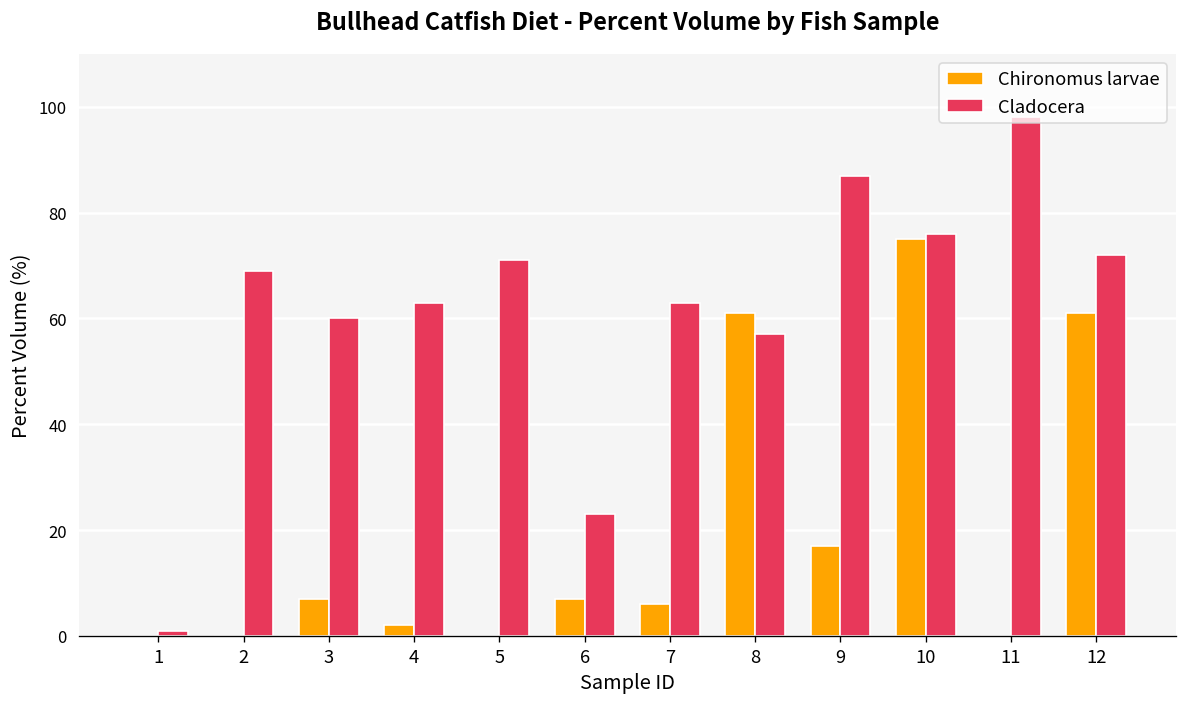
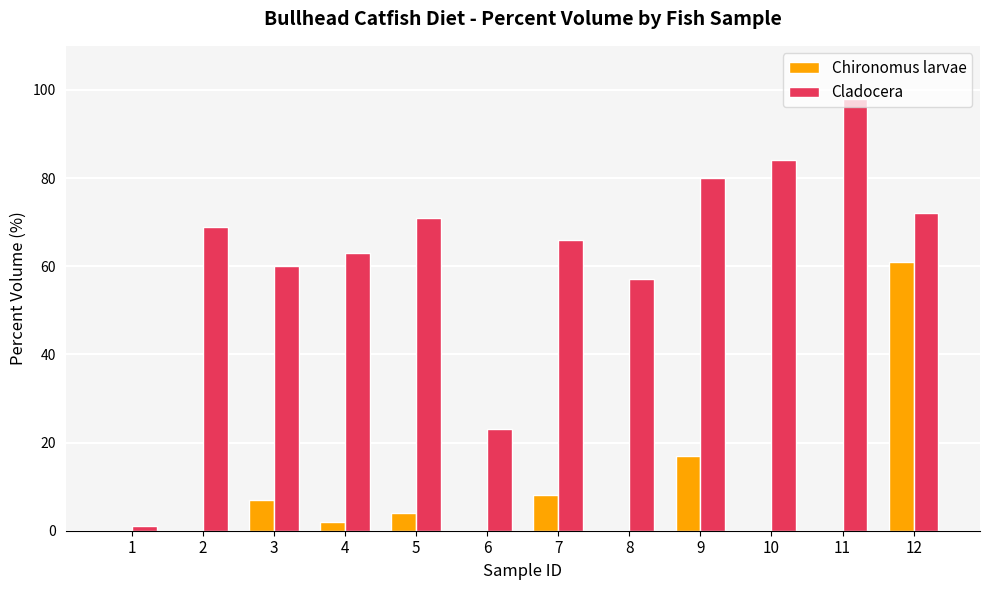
  {
    "Chironomus larvae": {
      "1": 0,
      "2": 0,
      "3": 7,
      "4": 2,
-     "5": 0,
-     "6": 7,
-     "7": 6,
-     "8": 61,
+     "5": 4,
+     "6": 0,
+     "7": 8,
+     "8": 0,
      "9": 17,
-     "10": 75,
+     "10": 0,
      "11": 0,
      "12": 61
    },
    "Cladocera": {
      "1": 1,
      "2": 69,
      "3": 60,
      "4": 63,
      "5": 71,
      "6": 23,
-     "7": 63,
+     "7": 66,
      "8": 57,
-     "9": 87,
-     "10": 76,
+     "9": 80,
+     "10": 84,
      "12": 72
    }
  }
